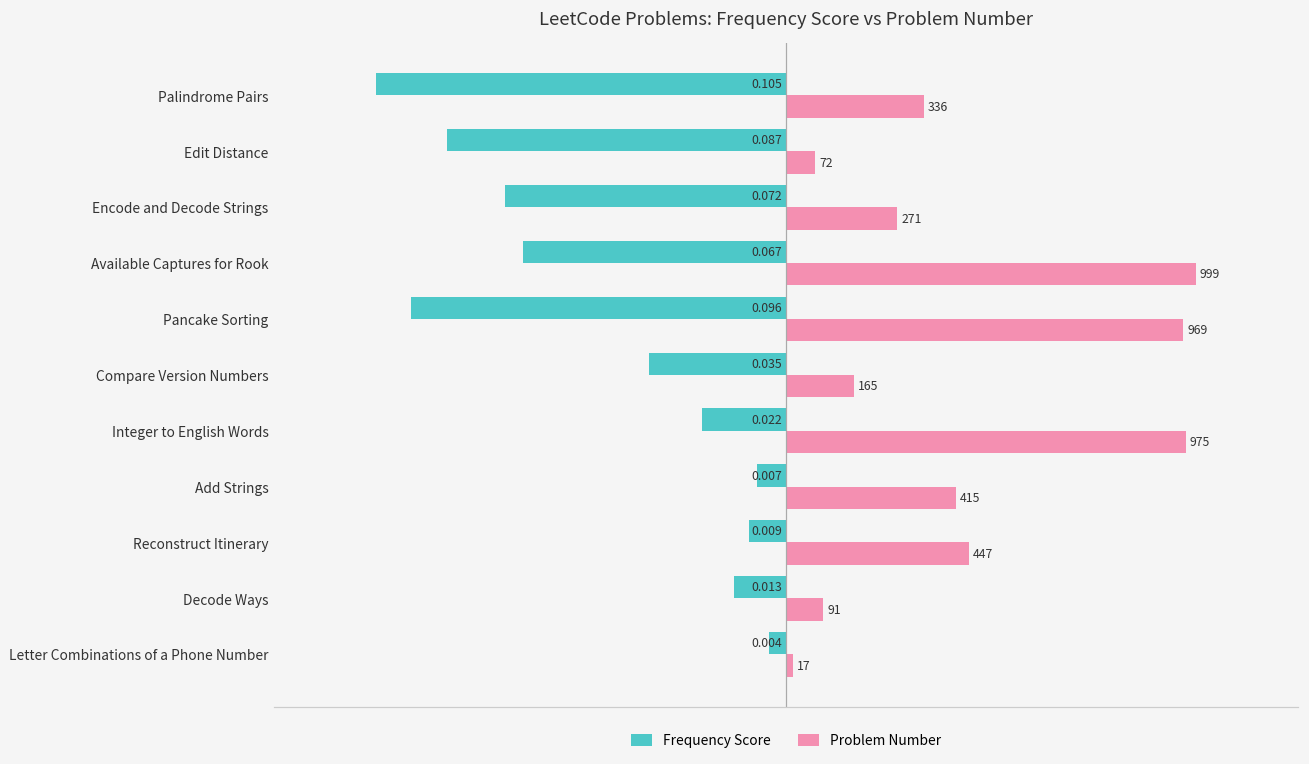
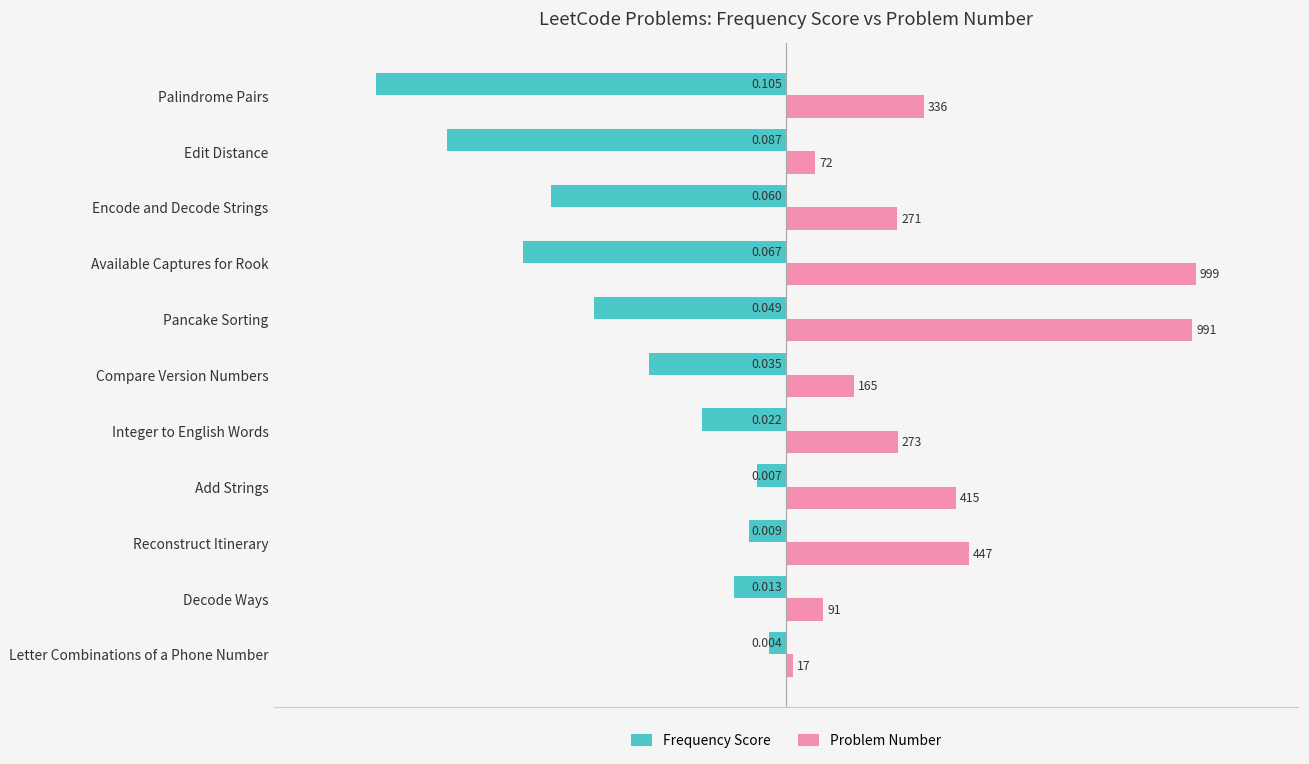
  {
    "Frequency Score": {
-     "Encode and Decode Strings": 0.072,
-     "Pancake Sorting": 0.096
+     "Encode and Decode Strings": 0.060,
+     "Pancake Sorting": 0.049
    },
    "Problem Number": {
-     "Pancake Sorting": 969,
-     "Integer to English Words": 975
+     "Pancake Sorting": 991,
+     "Integer to English Words": 273
    }
  }
